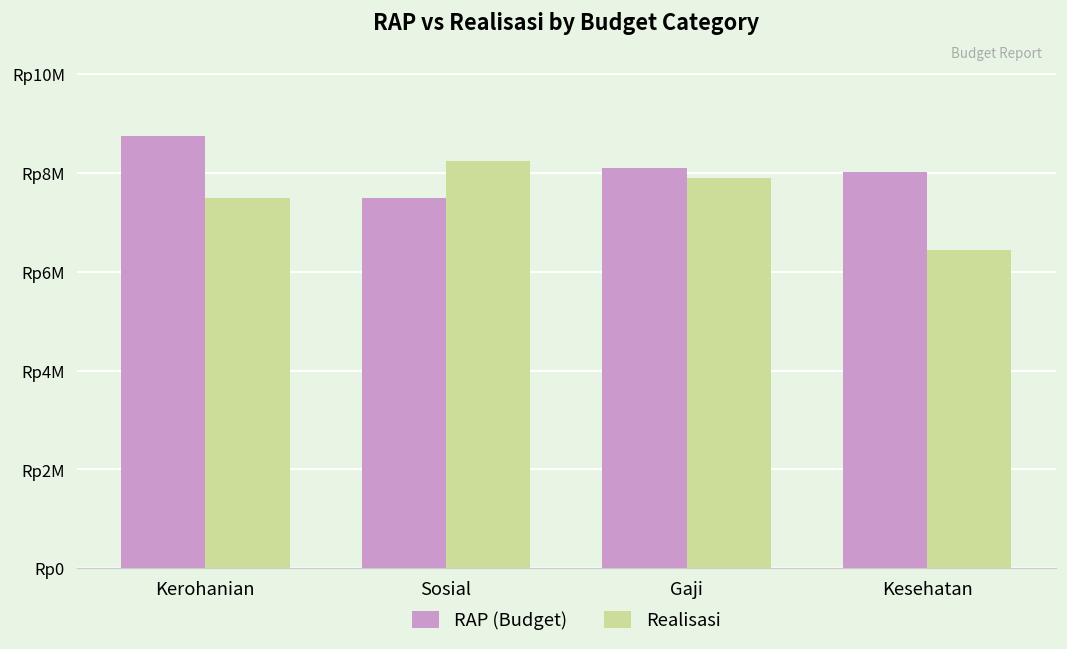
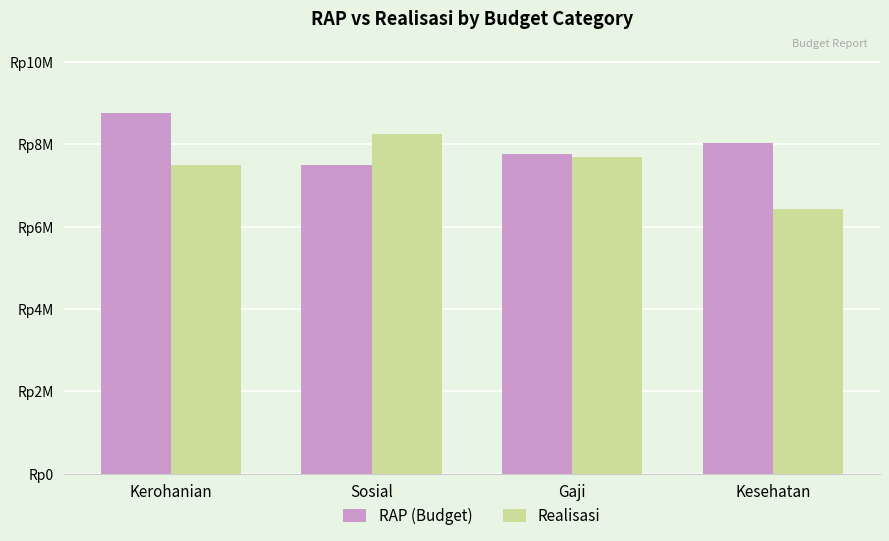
  {
    "RAP (Budget)": {
      "Kerohanian": "Rp8800000",
      "Sosial": "Rp7500000",
-     "Gaji": "Rp8100000",
+     "Gaji": "Rp7800000",
      "Kesehatan": "Rp8000000"
    },
    "Realisasi": {
      "Kerohanian": "Rp7500000",
      "Sosial": "Rp8200000",
-     "Gaji": "Rp7900000",
+     "Gaji": "Rp7700000",
      "Kesehatan": "Rp6400000"
    }
  }
